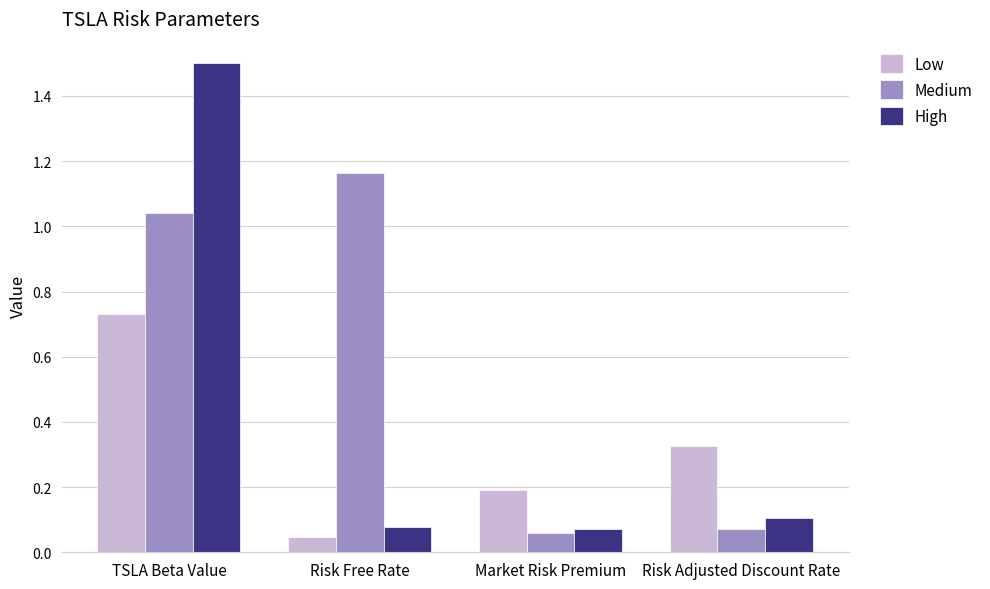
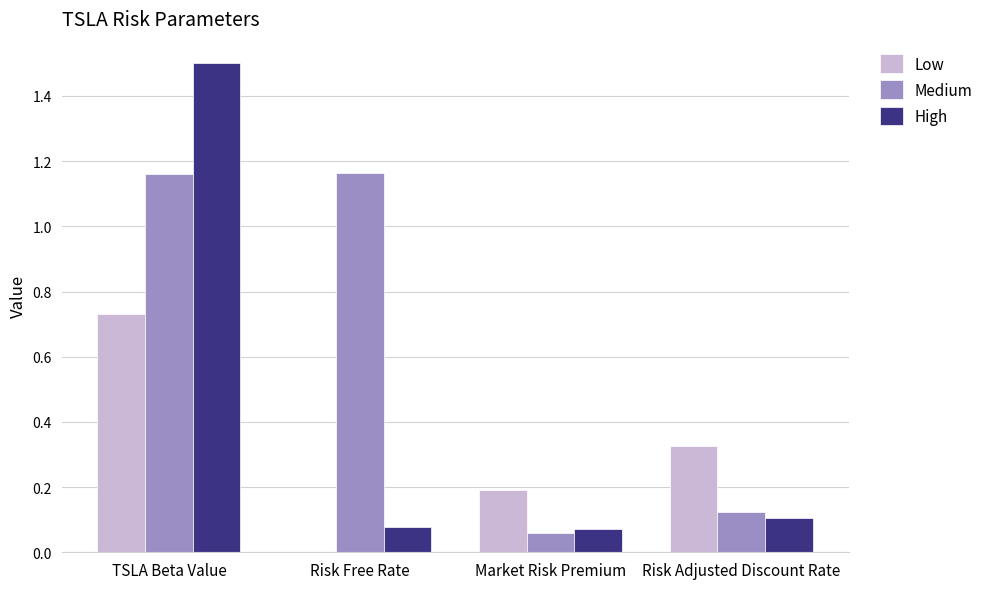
  {
    "Low": {
      "TSLA Beta Value": 0.73,
-     "Risk Free Rate": 0.05,
+     "Risk Free Rate": 0.00,
      "Market Risk Premium": 0.19,
      "Risk Adjusted Discount Rate": 0.33
    },
    "Medium": {
-     "TSLA Beta Value": 1.04,
+     "TSLA Beta Value": 1.16,
      "Risk Free Rate": 1.16,
      "Market Risk Premium": 0.06,
-     "Risk Adjusted Discount Rate": 0.07
+     "Risk Adjusted Discount Rate": 0.12
    },
    "High": {
      "TSLA Beta Value": 1.50,
      "Risk Free Rate": 0.08,
      "Market Risk Premium": 0.07,
      "Risk Adjusted Discount Rate": 0.11
    }
  }
